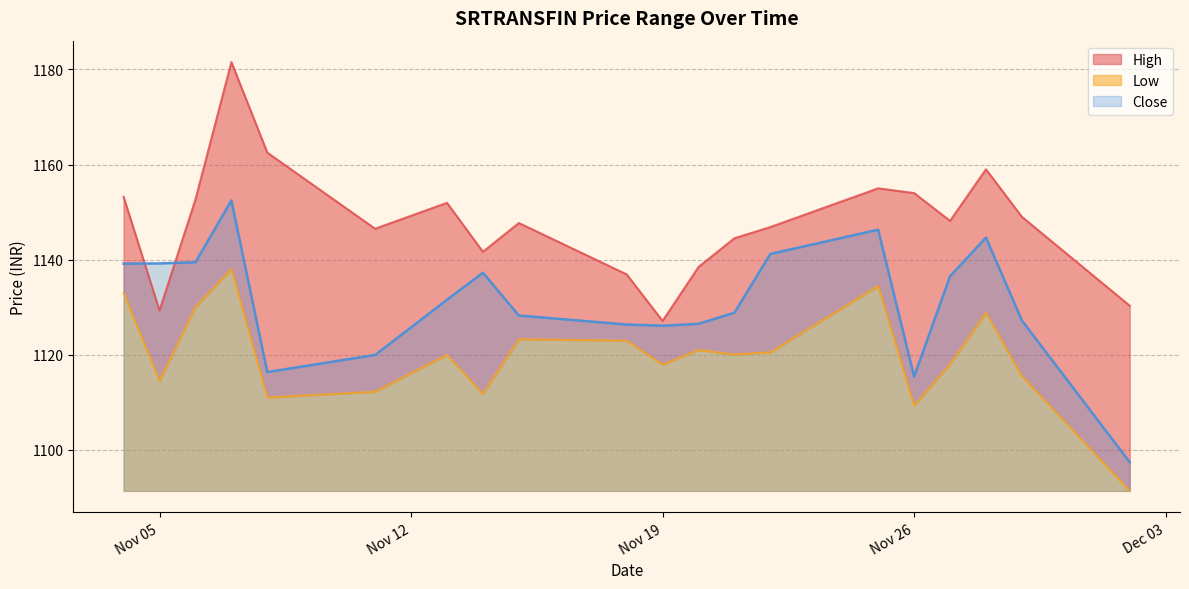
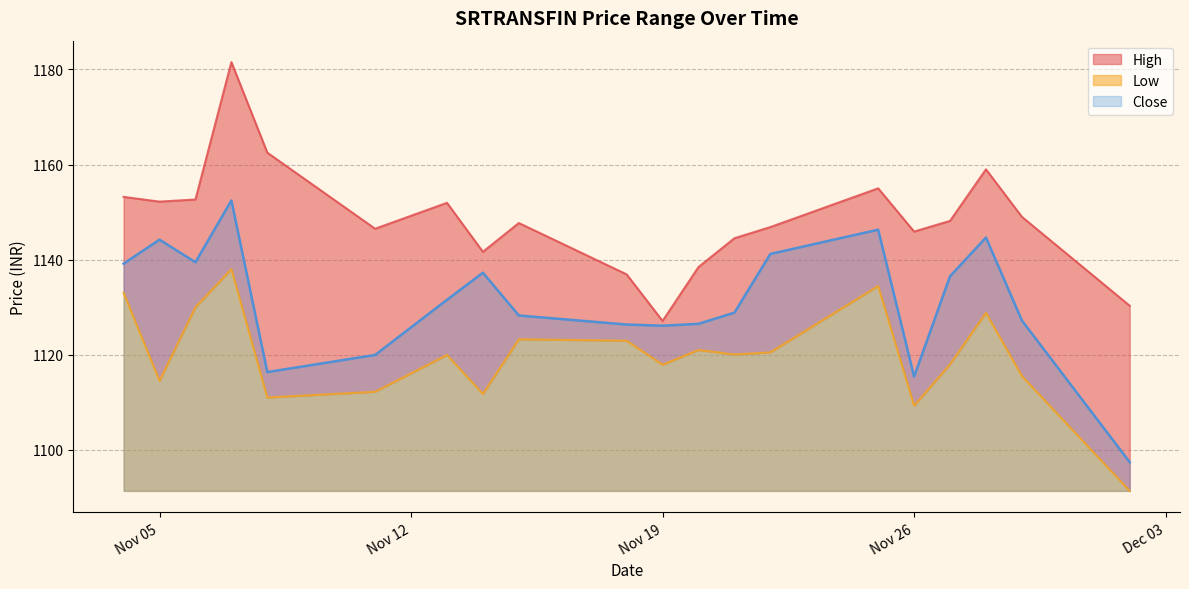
  {
    "High": {
-     "Nov 05": 1129,
+     "Nov 05": 1152,
      "Nov 19": 1127,
-     "Nov 26": 1154
+     "Nov 26": 1146
    },
    "Low": {
      "Nov 05": 1115,
      "Nov 19": 1118,
      "Nov 26": 1109
    },
    "Close": {
-     "Nov 05": 1139,
+     "Nov 05": 1144,
      "Nov 19": 1126,
      "Nov 26": 1115
    }
  }
